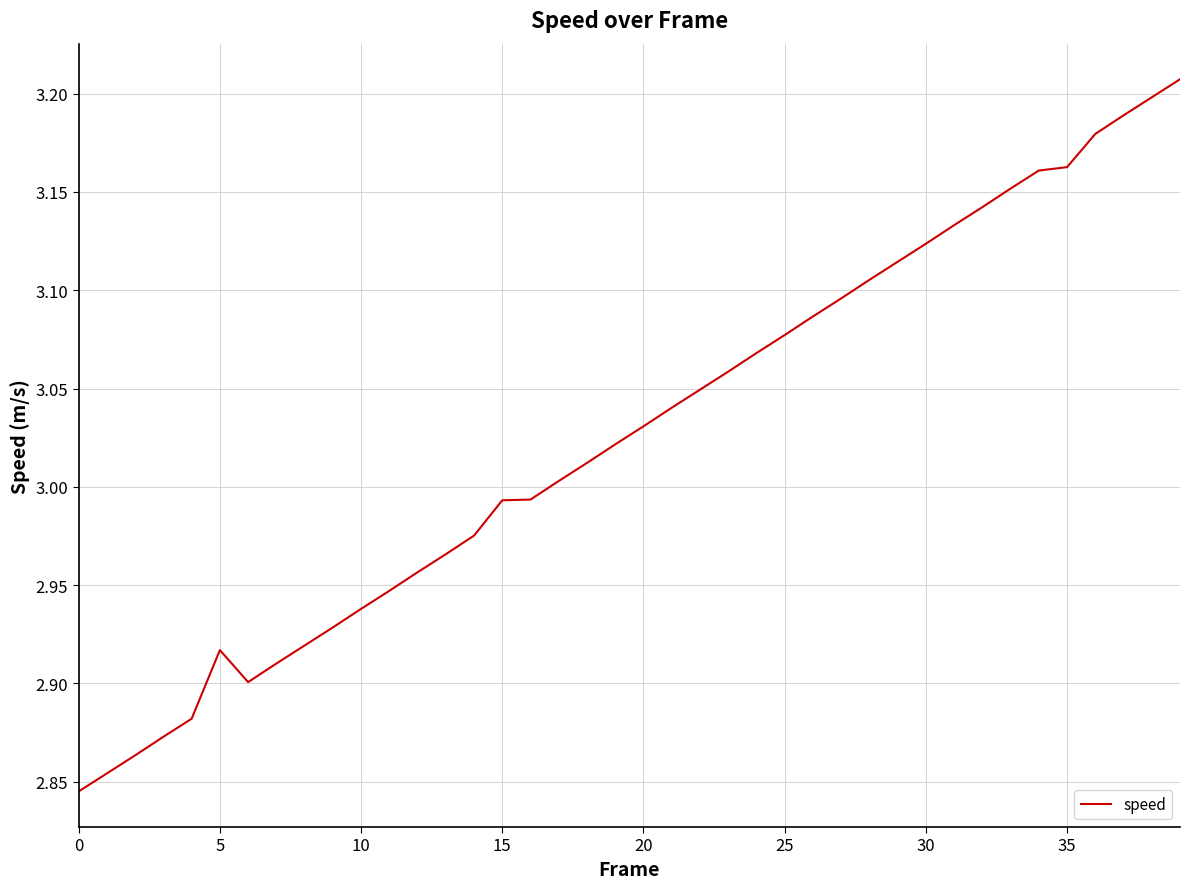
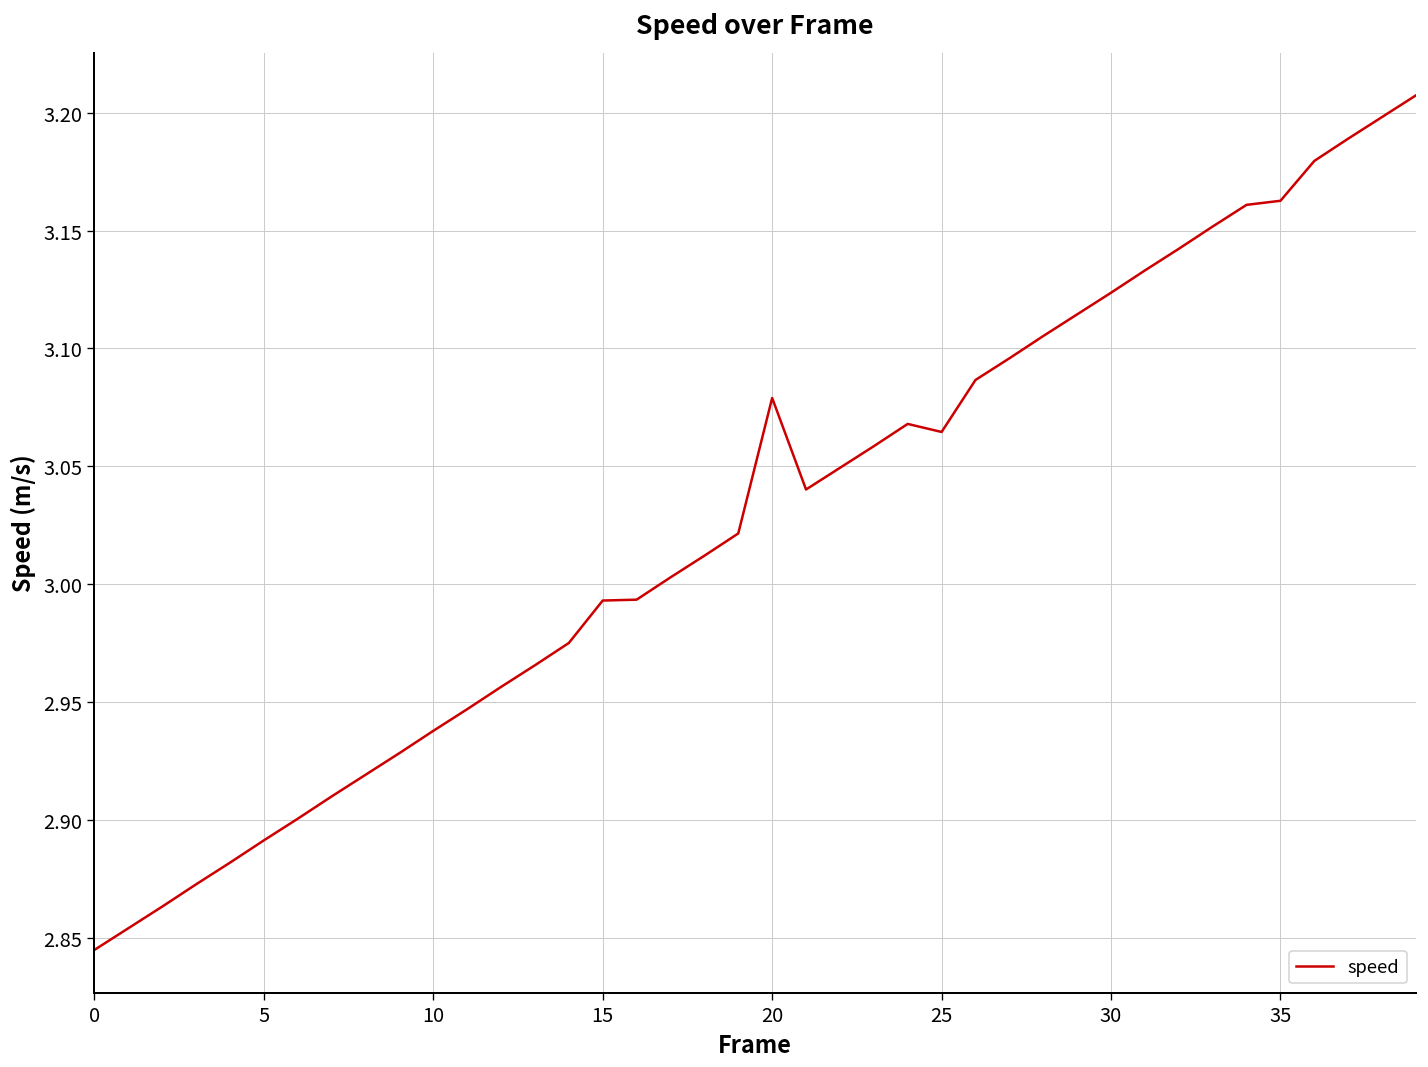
  {
    "0": 2.845,
-   "5": 2.917,
+   "5": 2.891,
    "10": 2.938,
    "15": 2.993,
-   "20": 3.031,
-   "25": 3.077,
+   "20": 3.079,
+   "25": 3.065,
    "30": 3.124,
    "35": 3.163
  }
